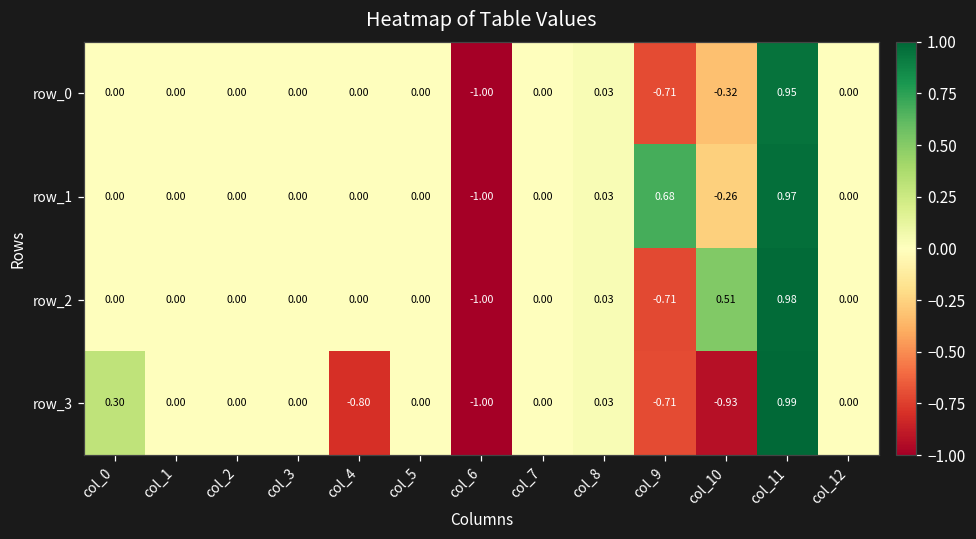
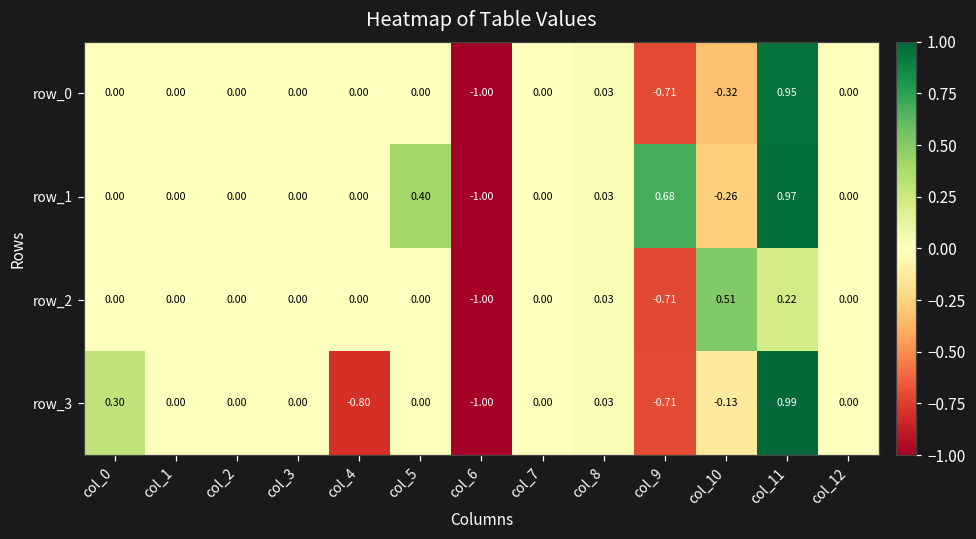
  {
    "row_0": {
      "col_0": 0.00,
      "col_1": 0.00,
      "col_2": 0.00,
      "col_3": 0.00,
      "col_4": 0.00,
      "col_5": 0.00,
      "col_6": -1.00,
      "col_7": 0.00,
      "col_8": 0.03,
      "col_9": -0.71,
      "col_10": -0.32,
      "col_11": 0.95,
      "col_12": 0.00
    },
    "row_1": {
      "col_0": 0.00,
      "col_1": 0.00,
      "col_2": 0.00,
      "col_3": 0.00,
      "col_4": 0.00,
-     "col_5": 0.00,
+     "col_5": 0.40,
      "col_6": -1.00,
      "col_7": 0.00,
      "col_8": 0.03,
      "col_9": 0.68,
      "col_10": -0.26,
      "col_11": 0.97,
      "col_12": 0.00
    },
    "row_2": {
      "col_0": 0.00,
      "col_1": 0.00,
      "col_2": 0.00,
      "col_3": 0.00,
      "col_4": 0.00,
      "col_5": 0.00,
      "col_6": -1.00,
      "col_7": 0.00,
      "col_8": 0.03,
      "col_9": -0.71,
      "col_10": 0.51,
-     "col_11": 0.98,
+     "col_11": 0.22,
      "col_12": 0.00
    },
    "row_3": {
      "col_0": 0.30,
      "col_1": 0.00,
      "col_2": 0.00,
      "col_3": 0.00,
      "col_4": -0.80,
      "col_5": 0.00,
      "col_6": -1.00,
      "col_7": 0.00,
      "col_8": 0.03,
      "col_9": -0.71,
-     "col_10": -0.93,
+     "col_10": -0.13,
      "col_11": 0.99,
      "col_12": 0.00
    }
  }
